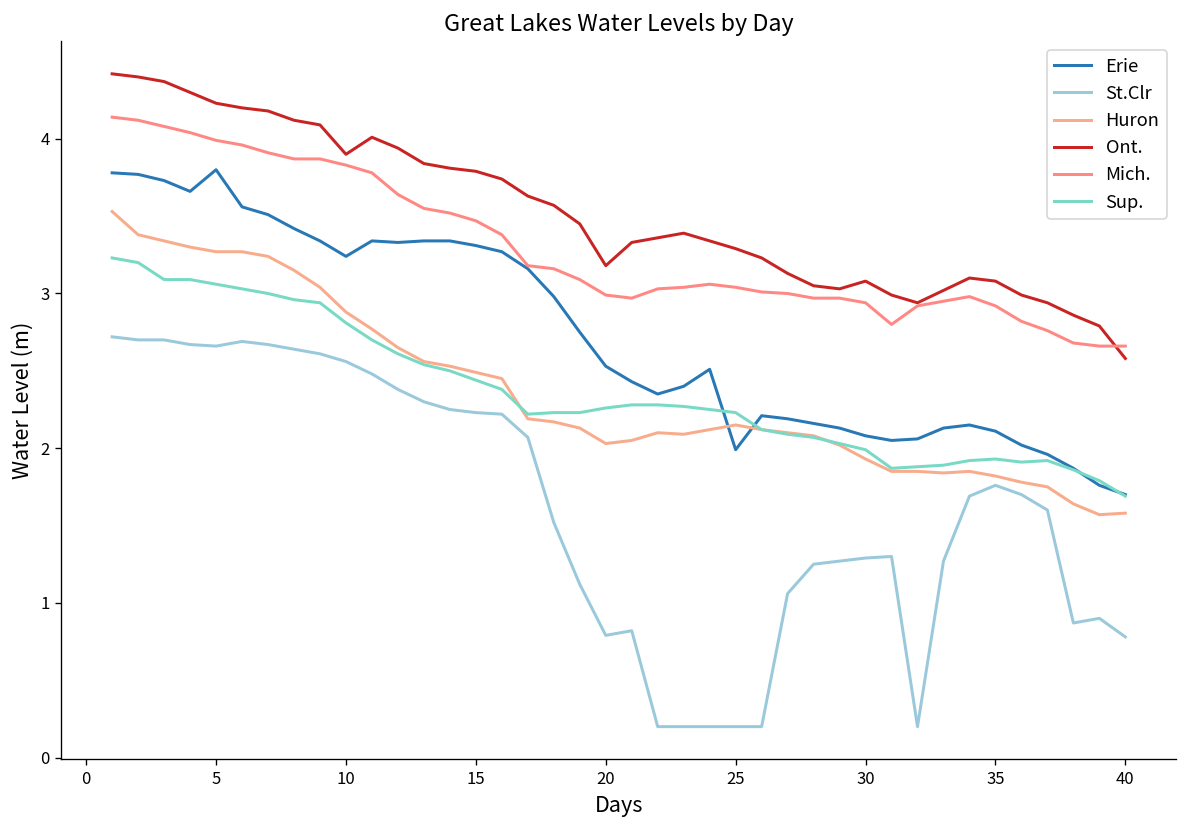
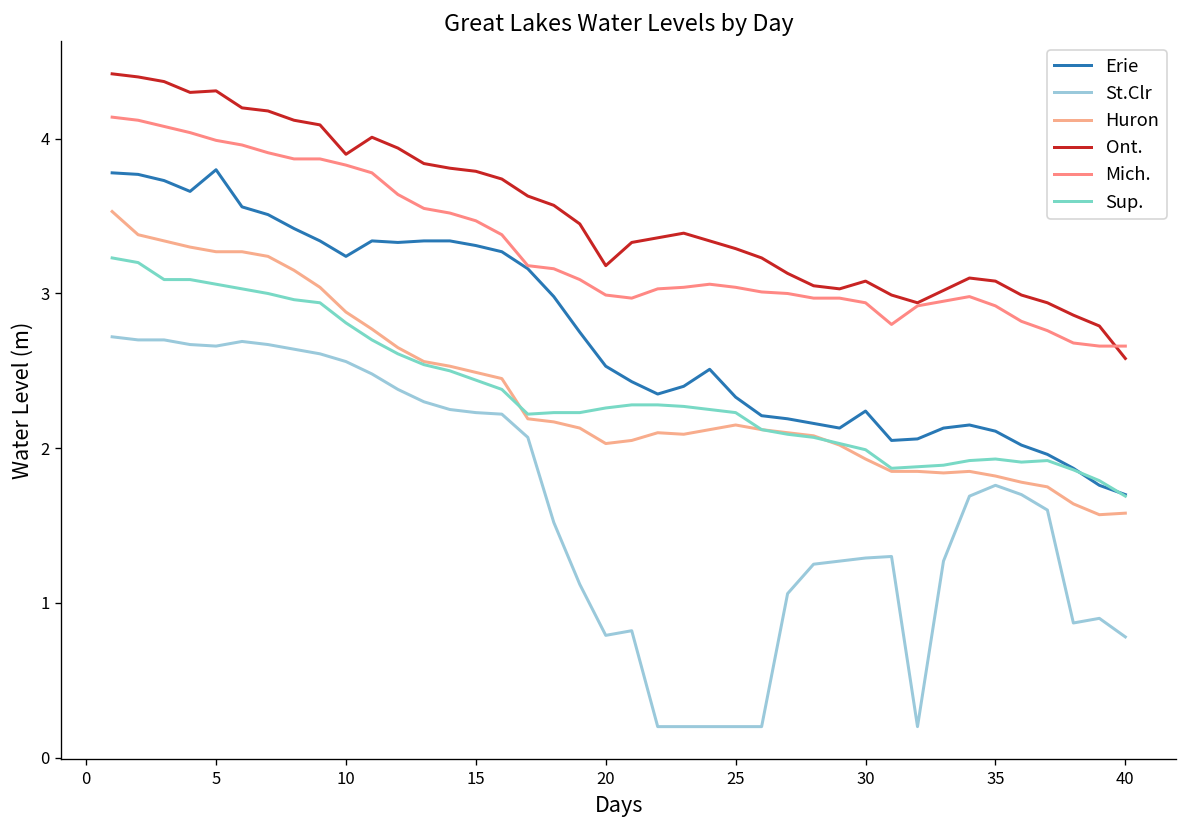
  {
    "Erie": {
      "5": 3.80,
      "10": 3.24,
      "15": 3.31,
      "20": 2.53,
-     "25": 1.99,
-     "30": 2.08,
+     "25": 2.33,
+     "30": 2.24,
      "35": 2.11
    },
    "Ont.": {
-     "5": 4.23,
+     "5": 4.31,
      "10": 3.90,
      "15": 3.79,
      "20": 3.18,
      "25": 3.29,
      "30": 3.08,
      "35": 3.08,
      "40": 2.58
    }
  }
